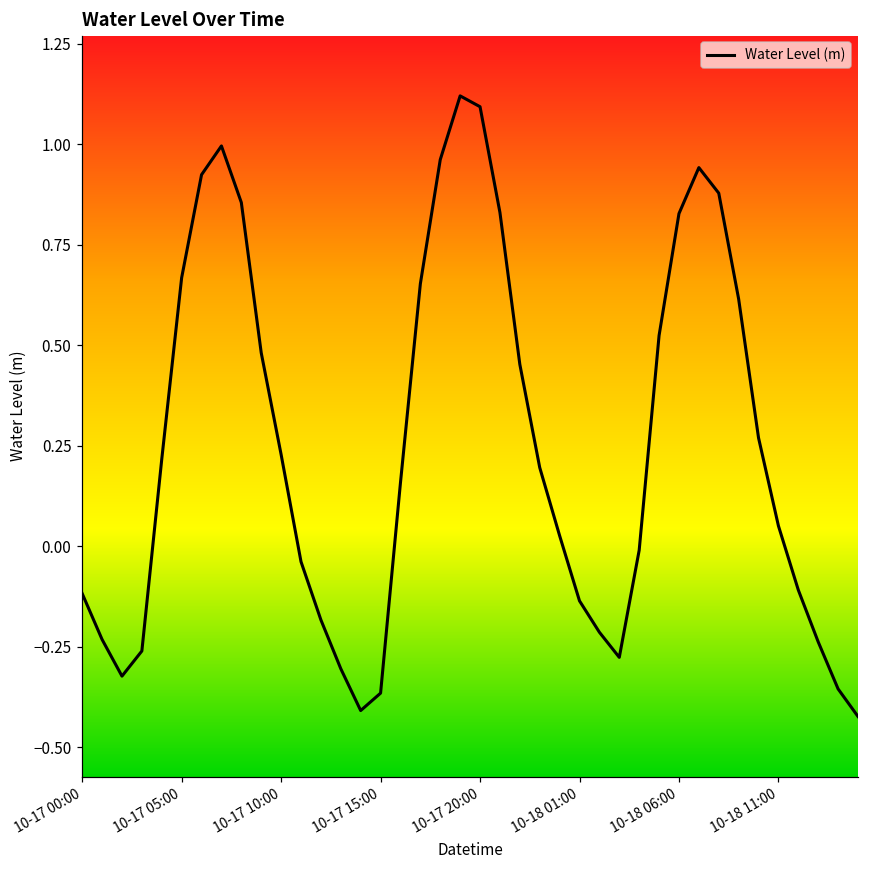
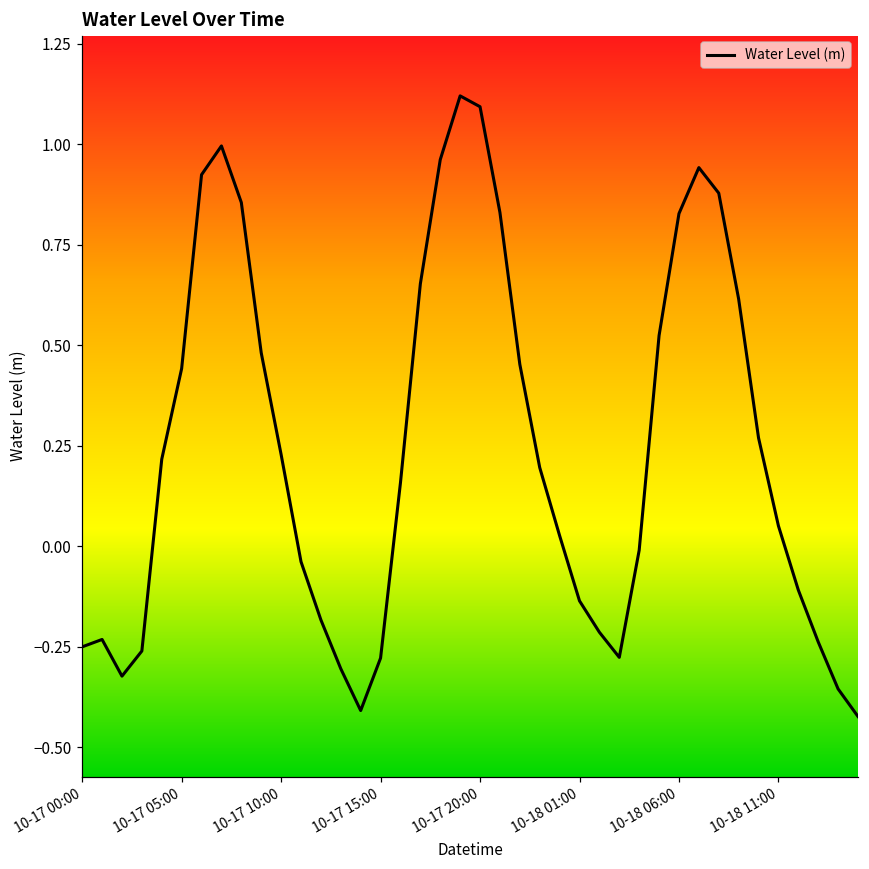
  {
-   "10-17 00:00": -0.12,
-   "10-17 05:00": 0.67,
+   "10-17 00:00": -0.25,
+   "10-17 05:00": 0.44,
    "10-17 10:00": 0.23,
-   "10-17 15:00": -0.37,
+   "10-17 15:00": -0.28,
    "10-17 20:00": 1.09,
    "10-18 01:00": -0.14,
    "10-18 06:00": 0.83,
    "10-18 11:00": 0.05
  }
